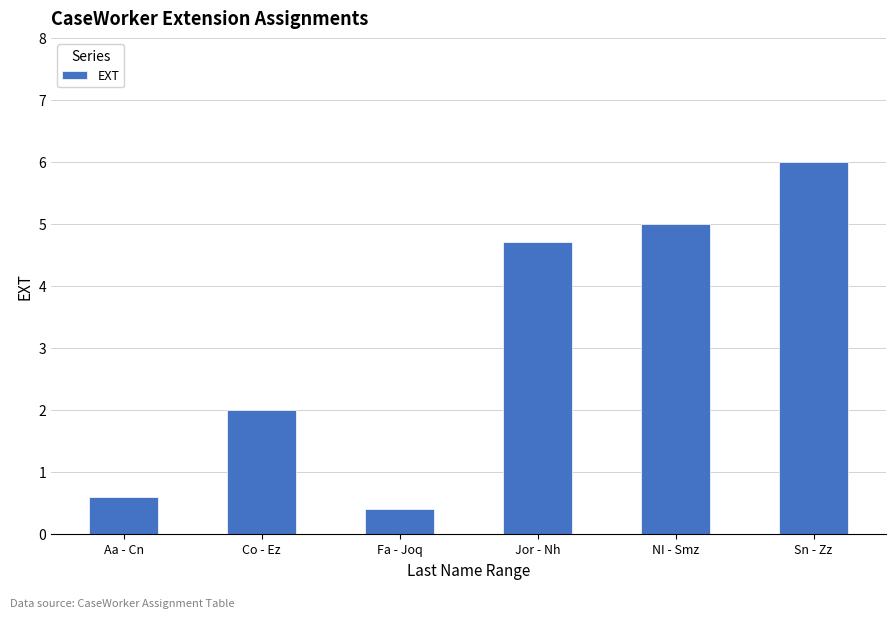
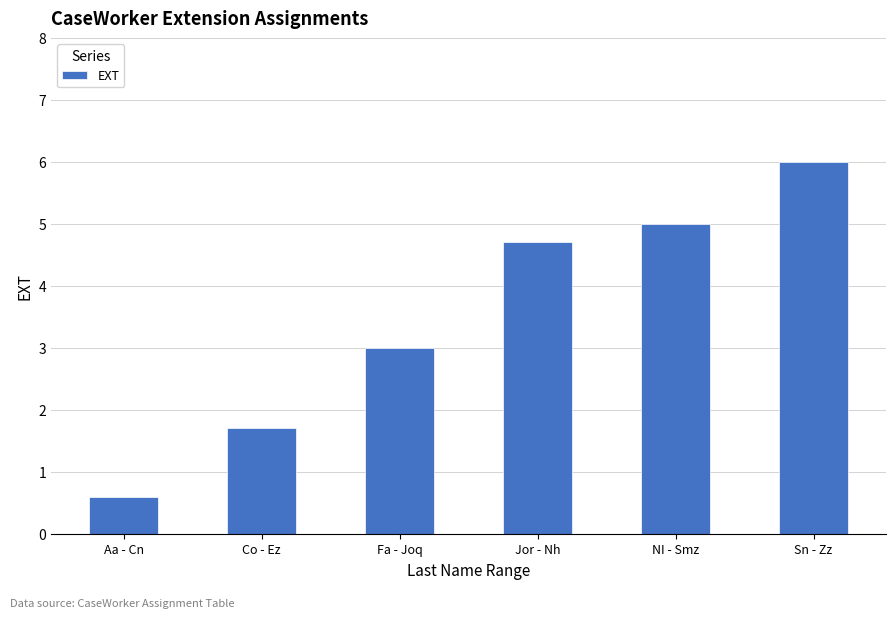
  {
    "Aa - Cn": 0.6,
-   "Co - Ez": 2.0,
-   "Fa - Joq": 0.4,
+   "Co - Ez": 1.7,
+   "Fa - Joq": 3.0,
    "Jor - Nh": 4.7,
    "NI - Smz": 5.0,
    "Sn - Zz": 6.0
  }
